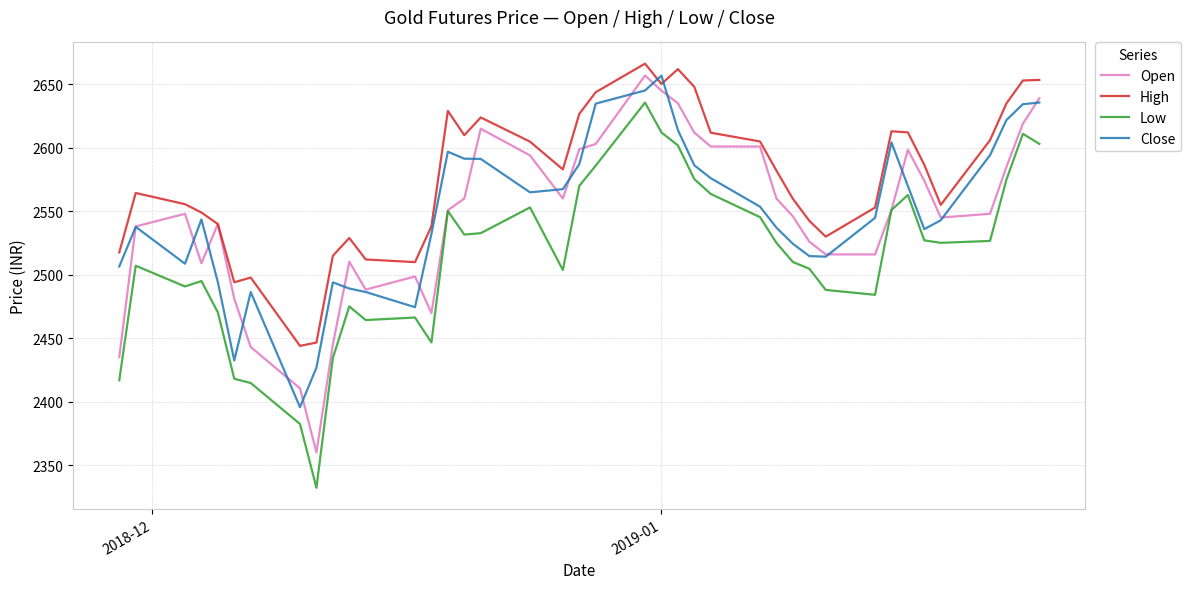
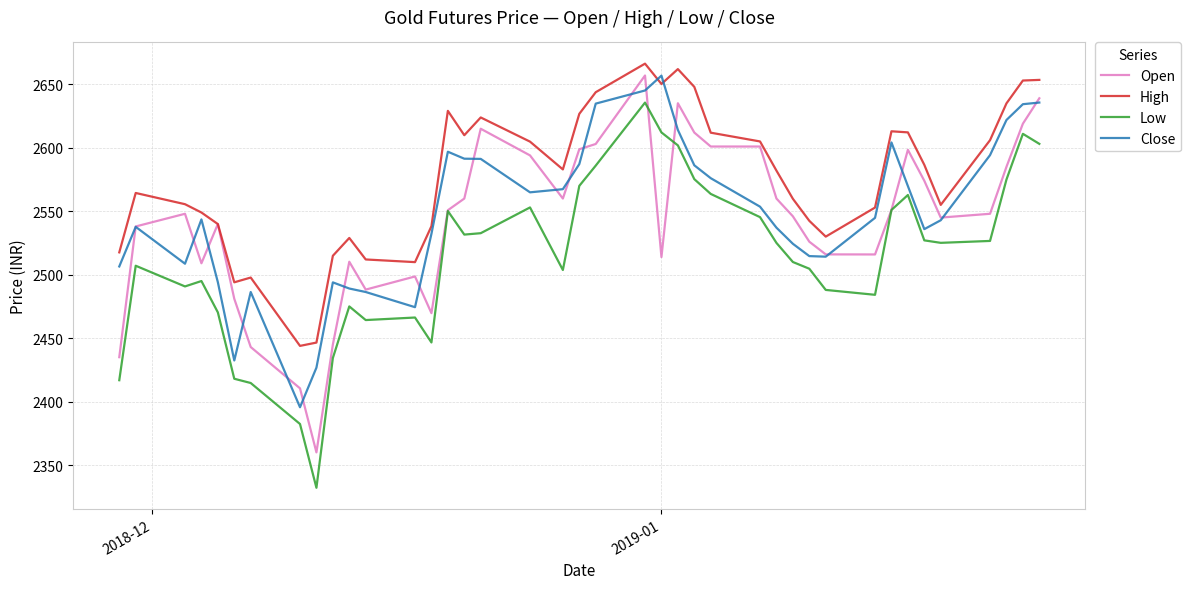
  {
    "Open": {
-     "2019-01": 2645
+     "2019-01": 2514
    },
    "High": {
      "2019-01": 2650
    },
    "Low": {
      "2019-01": 2612
    },
    "Close": {
      "2019-01": 2657
    }
  }
